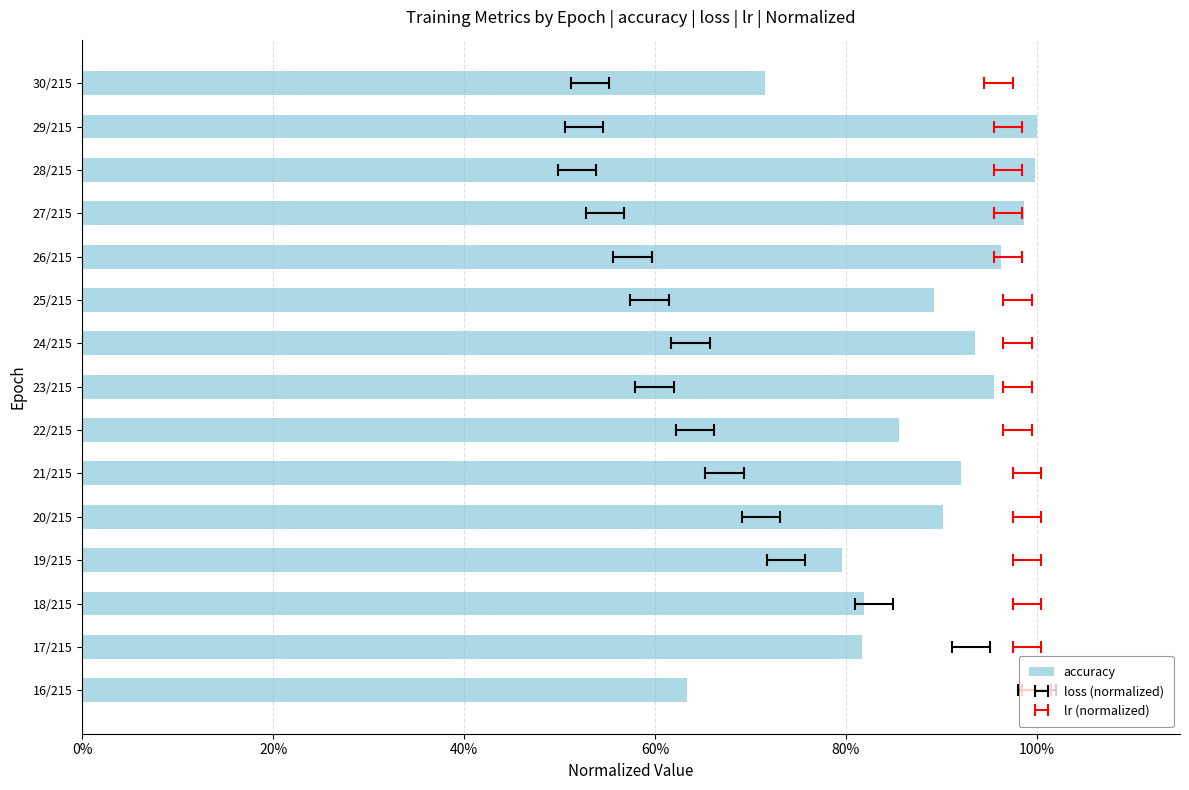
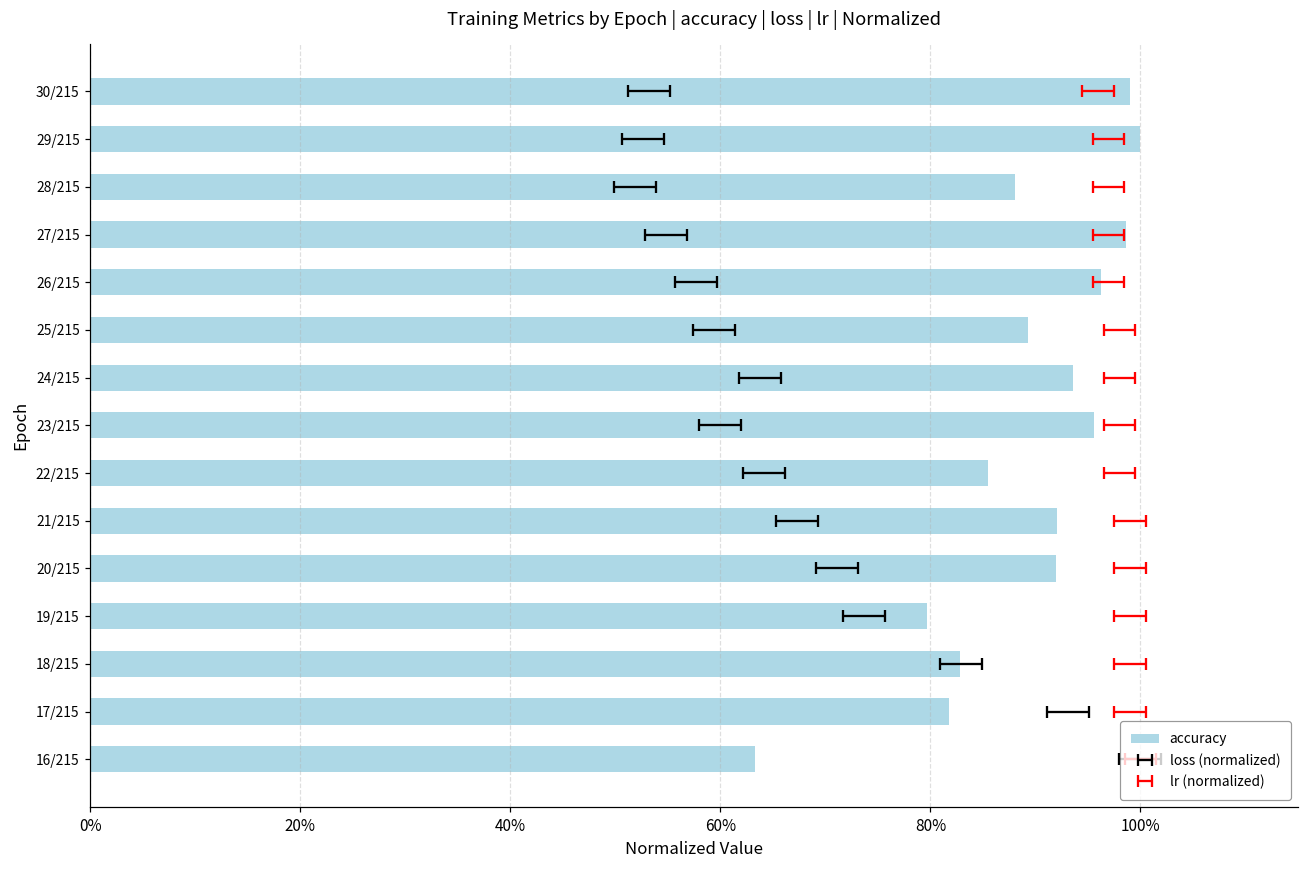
  {
    "accuracy": {
-     "30/215": "72%",
+     "30/215": "99%",
      "29/215": "100%",
-     "28/215": "100%",
+     "28/215": "88%",
      "27/215": "99%",
      "26/215": "96%",
      "25/215": "89%",
      "24/215": "94%",
      "23/215": "96%",
      "22/215": "86%",
      "21/215": "92%",
-     "20/215": "90%",
+     "20/215": "92%",
      "19/215": "80%",
-     "18/215": "82%",
+     "18/215": "83%",
      "17/215": "82%",
      "16/215": "63%"
    }
  }
